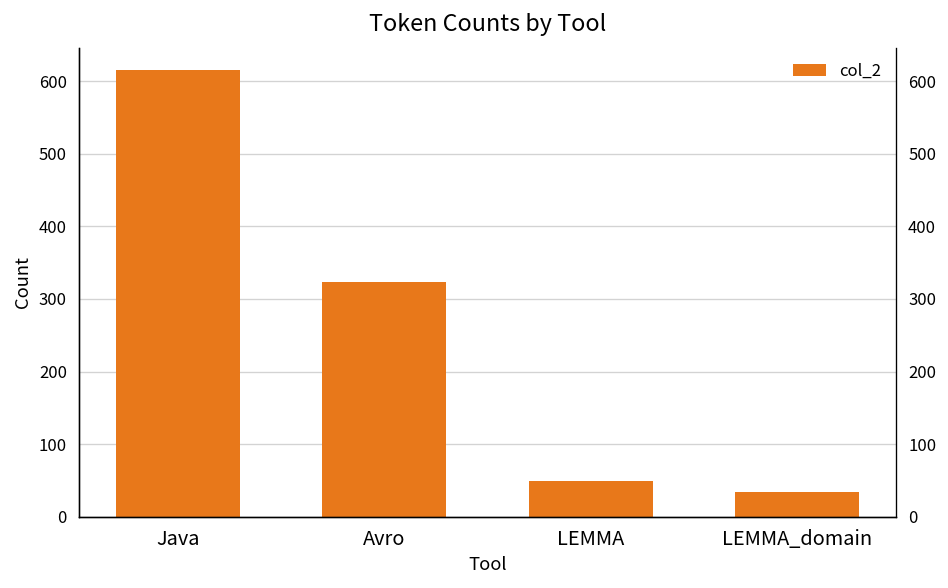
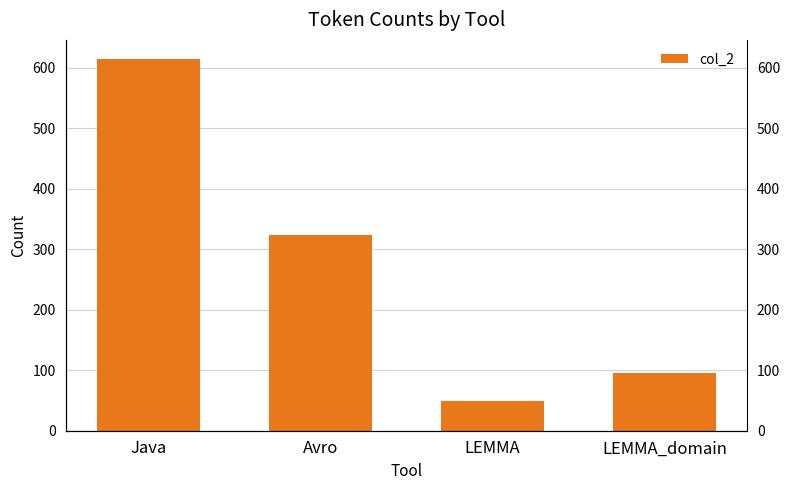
  {
    "Java": 620,
    "Avro": 320,
    "LEMMA": 50,
-   "LEMMA_domain": 30
+   "LEMMA_domain": 100
  }
